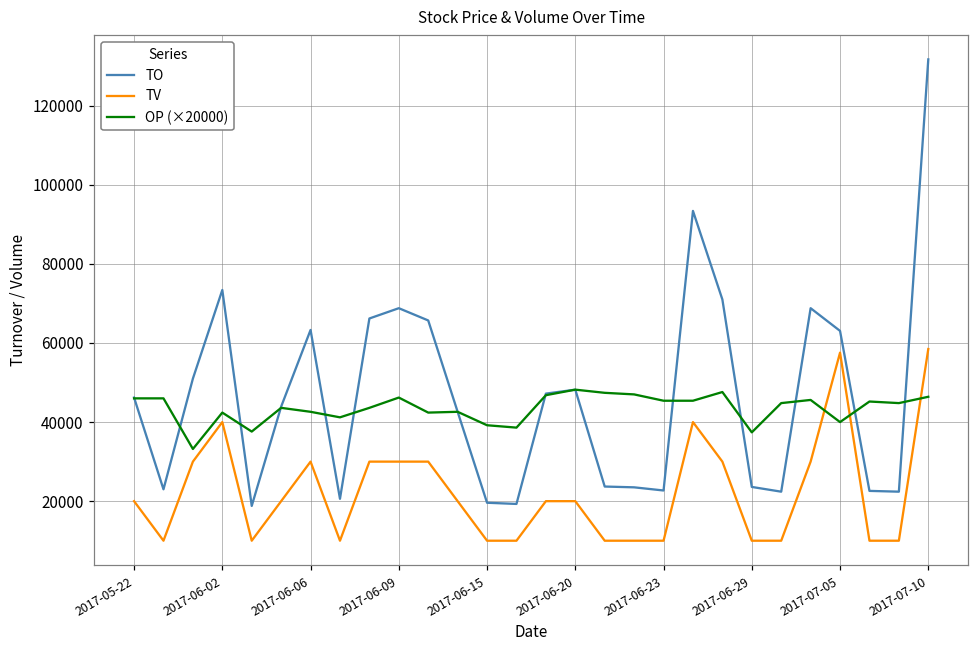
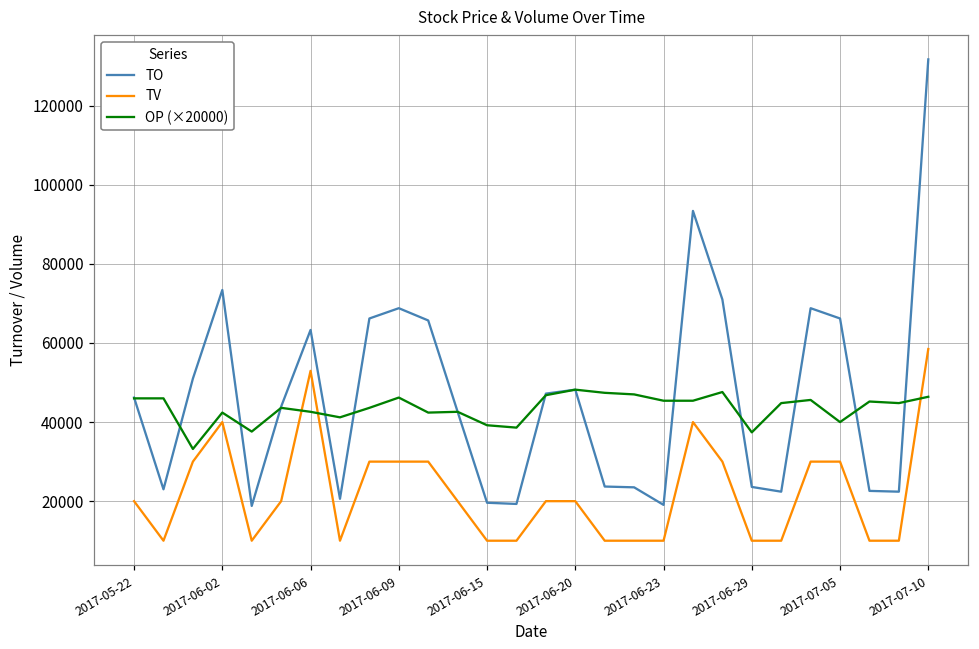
  {
    "TO": {
      "2017-06-02": 73000,
      "2017-06-06": 63000,
      "2017-06-09": 69000,
      "2017-06-15": 20000,
-     "2017-06-23": 23000,
+     "2017-06-23": 19000,
      "2017-06-29": 24000,
-     "2017-07-05": 63000,
+     "2017-07-05": 66000,
      "2017-07-10": 132000
    },
    "TV": {
      "2017-05-22": 20000,
      "2017-06-02": 40000,
-     "2017-06-06": 30000,
+     "2017-06-06": 53000,
      "2017-06-09": 30000,
      "2017-06-15": 10000,
      "2017-06-20": 20000,
      "2017-06-23": 10000,
      "2017-06-29": 10000,
-     "2017-07-05": 58000,
+     "2017-07-05": 30000,
      "2017-07-10": 58000
    },
    "OP (×20000)": {
      "2017-06-02": 42000,
      "2017-06-06": 43000,
      "2017-06-09": 46000,
      "2017-06-15": 39000,
      "2017-06-23": 45000,
      "2017-06-29": 37000,
      "2017-07-05": 40000,
      "2017-07-10": 46000
    }
  }
